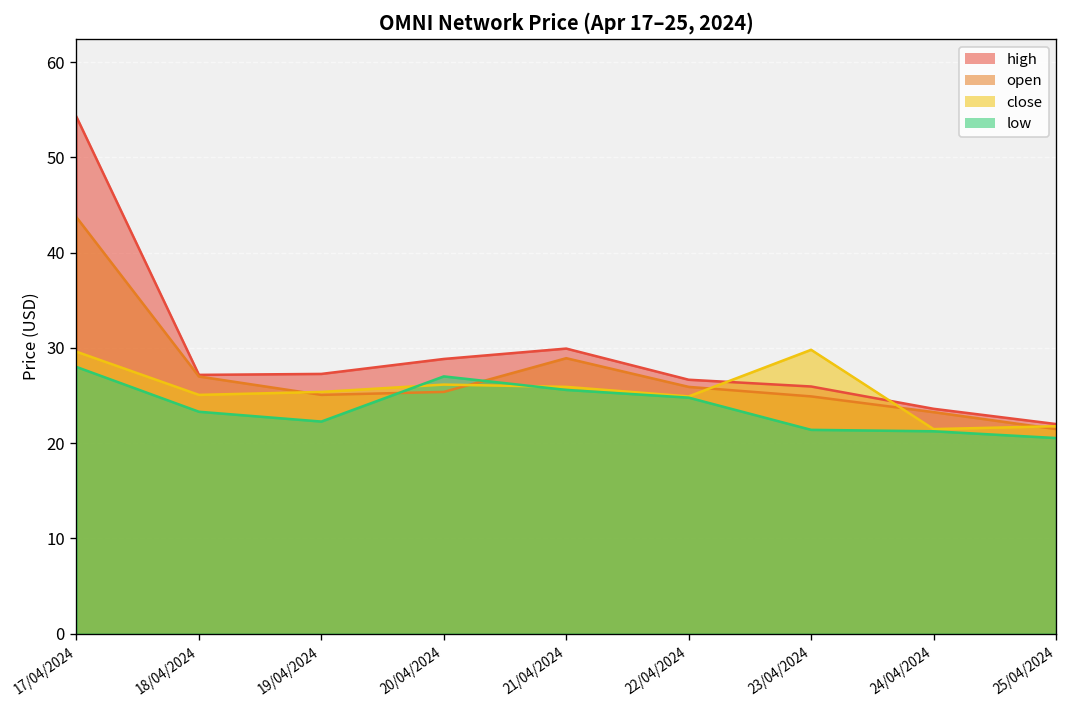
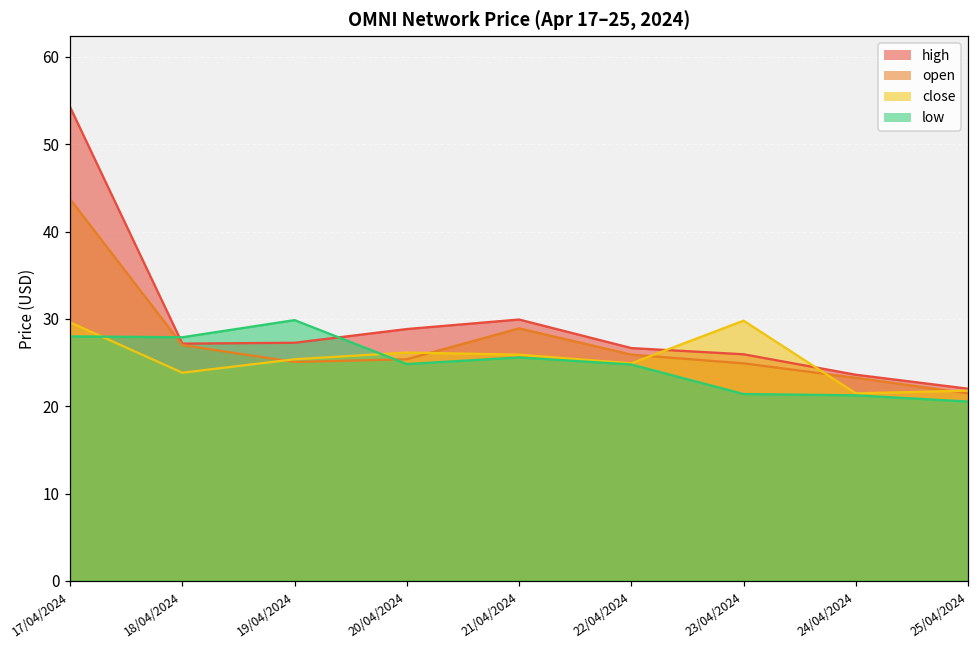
  {
    "close": {
      "17/04/2024": 30,
-     "18/04/2024": 25,
+     "18/04/2024": 24,
      "20/04/2024": 26,
      "23/04/2024": 30
    },
    "low": {
      "17/04/2024": 28,
-     "18/04/2024": 23,
-     "19/04/2024": 22,
-     "20/04/2024": 27,
+     "18/04/2024": 28,
+     "19/04/2024": 30,
+     "20/04/2024": 25,
      "23/04/2024": 21,
      "25/04/2024": 21
    }
  }
